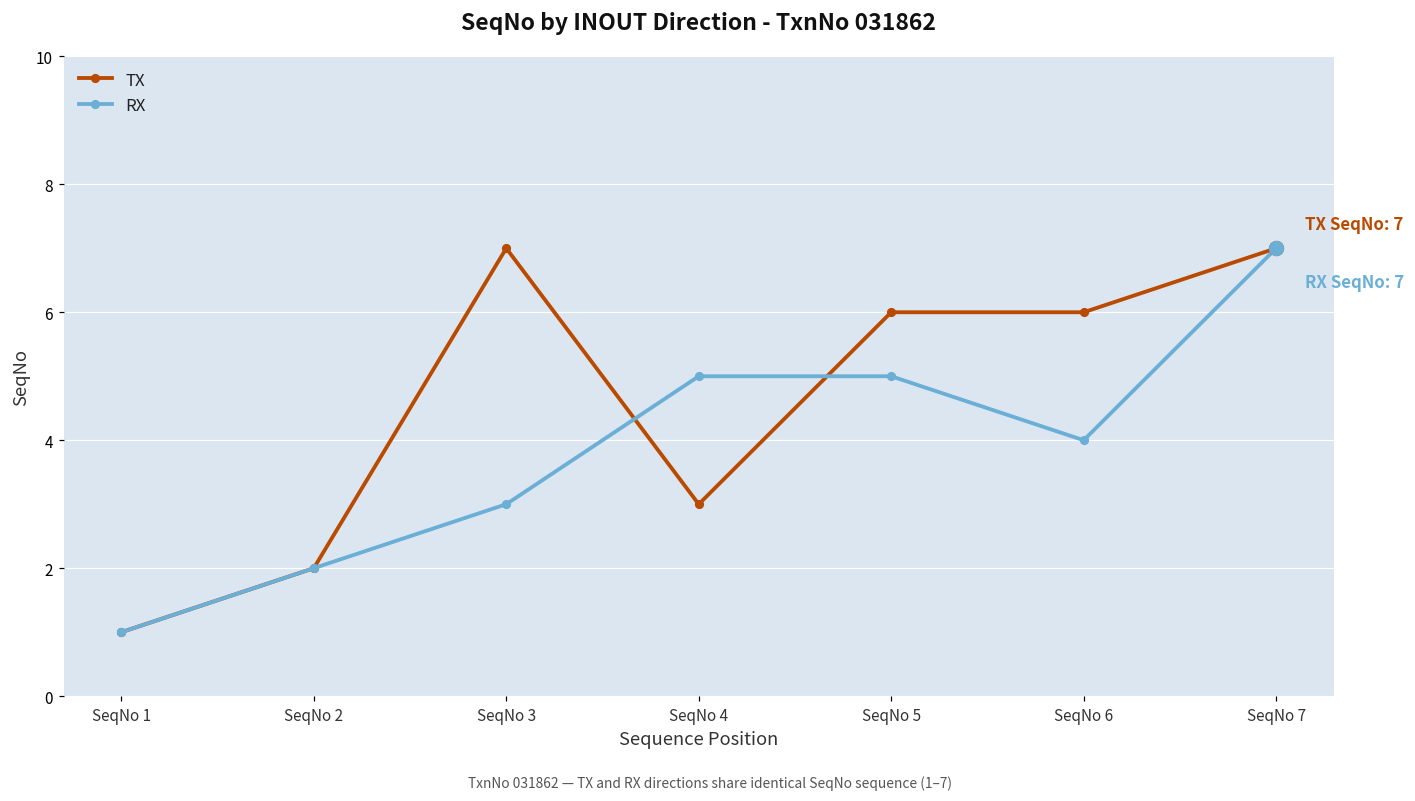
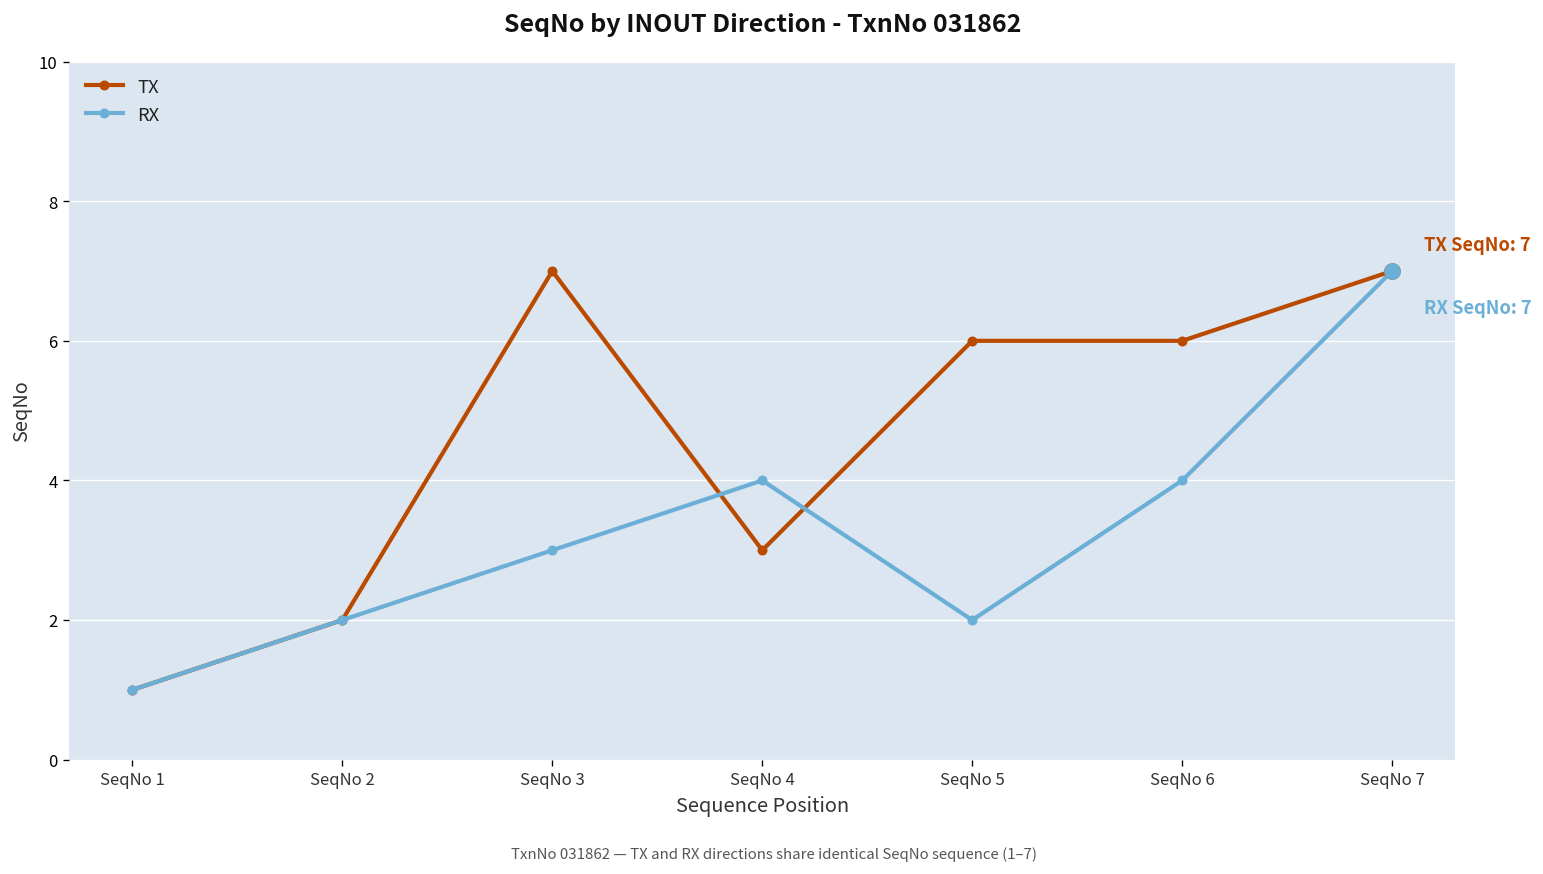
  {
    "RX": {
      "SeqNo 3": 3,
-     "SeqNo 4": 5,
-     "SeqNo 5": 5,
+     "SeqNo 4": 4,
+     "SeqNo 5": 2,
      "SeqNo 6": 4
    }
  }
